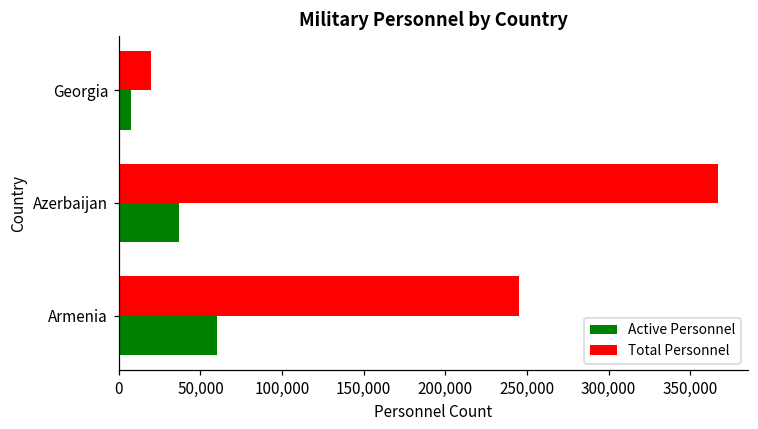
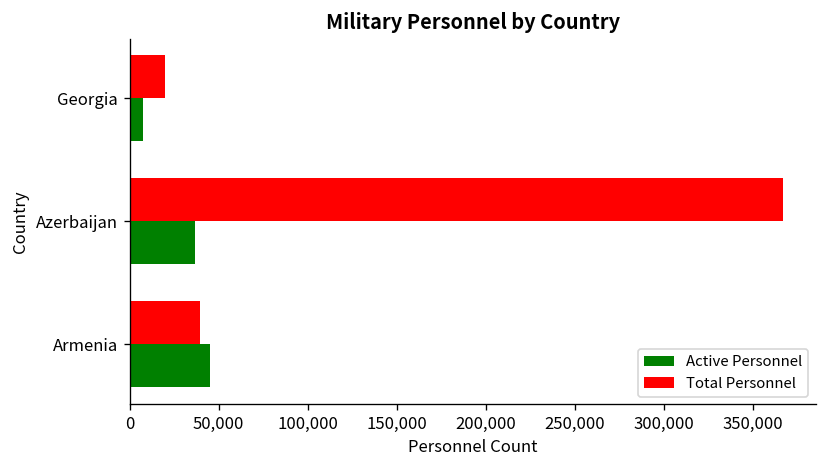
  {
    "Active Personnel": {
      "Georgia": "8,000",
      "Azerbaijan": "37,000",
-     "Armenia": "60,000"
+     "Armenia": "45,000"
    },
    "Total Personnel": {
      "Georgia": "20,000",
      "Azerbaijan": "367,000",
-     "Armenia": "245,000"
+     "Armenia": "39,000"
    }
  }
